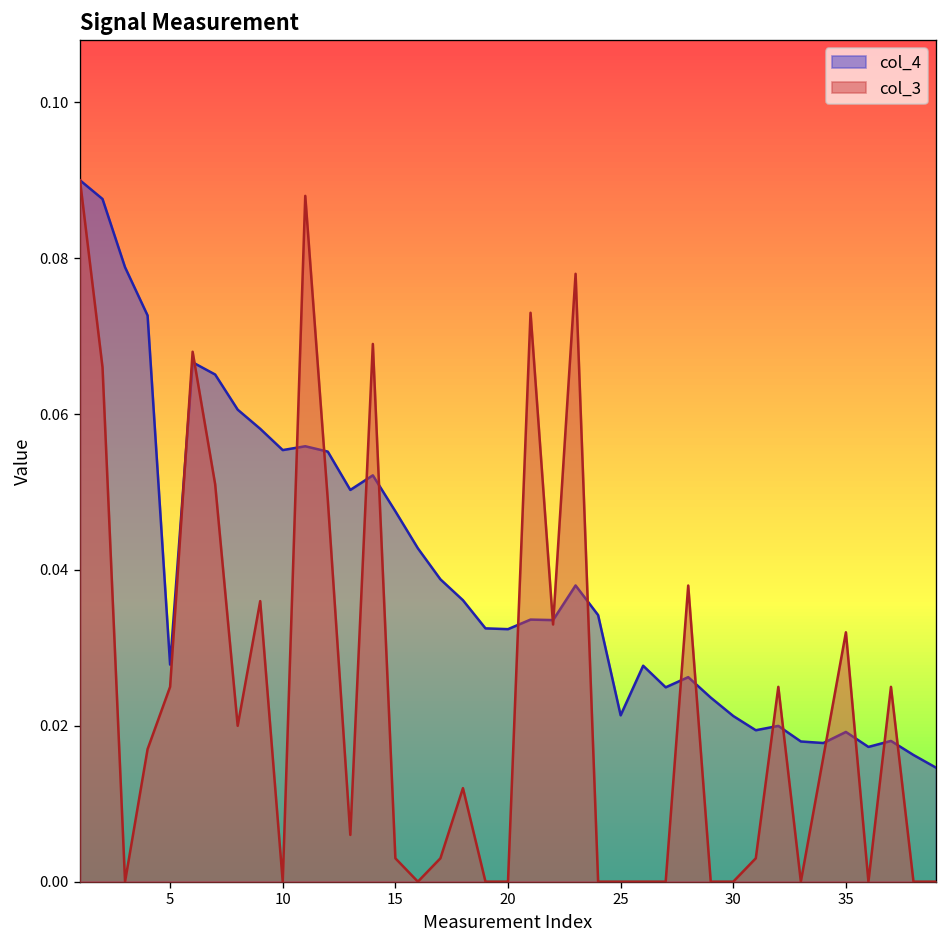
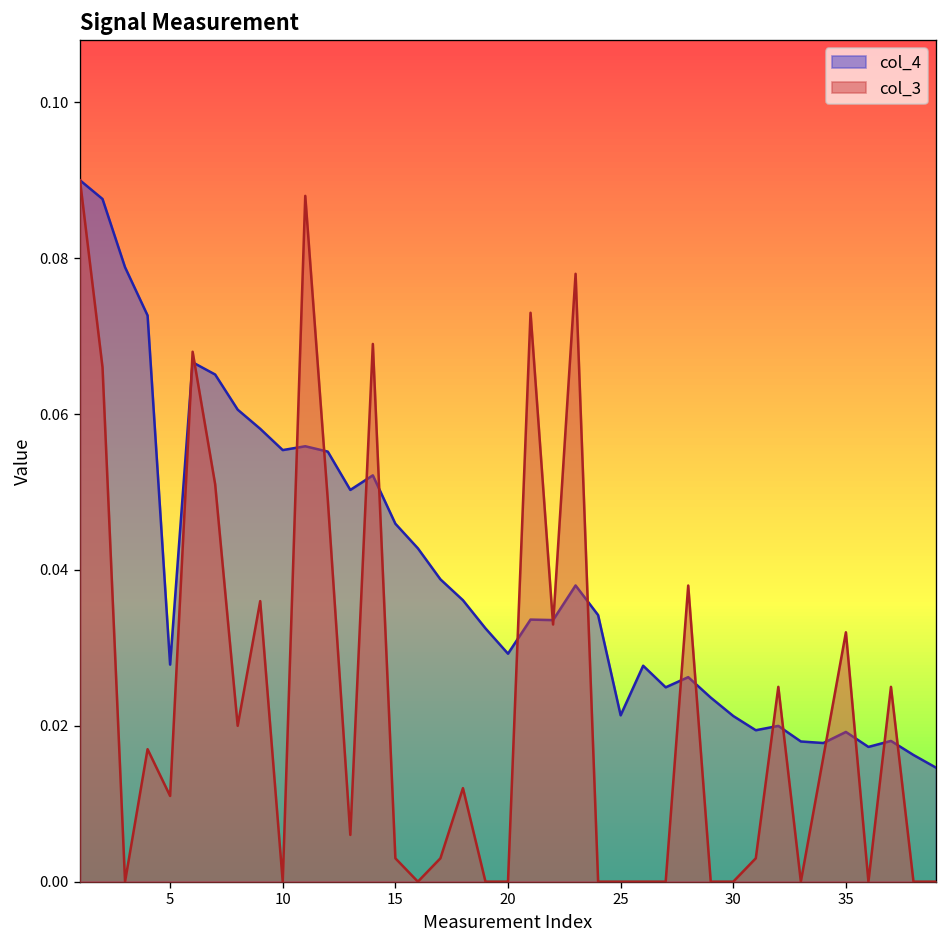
  {
    "col_4": {
      "5": 0.028,
      "10": 0.055,
-     "15": 0.048,
-     "20": 0.032,
+     "15": 0.046,
+     "20": 0.029,
      "25": 0.021,
      "30": 0.021,
      "35": 0.019
    },
    "col_3": {
-     "5": 0.025,
+     "5": 0.011,
      "10": 0.000,
      "15": 0.003,
      "20": 0.000,
      "25": 0.000,
      "30": 0.000,
      "35": 0.032
    }
  }
